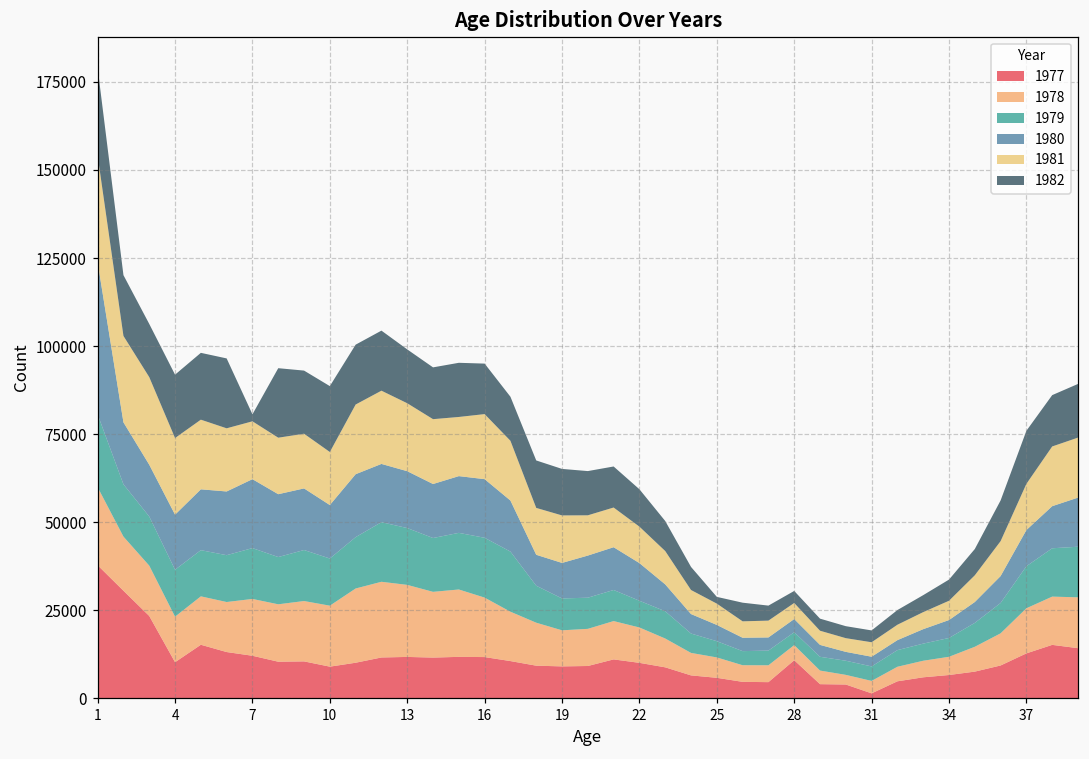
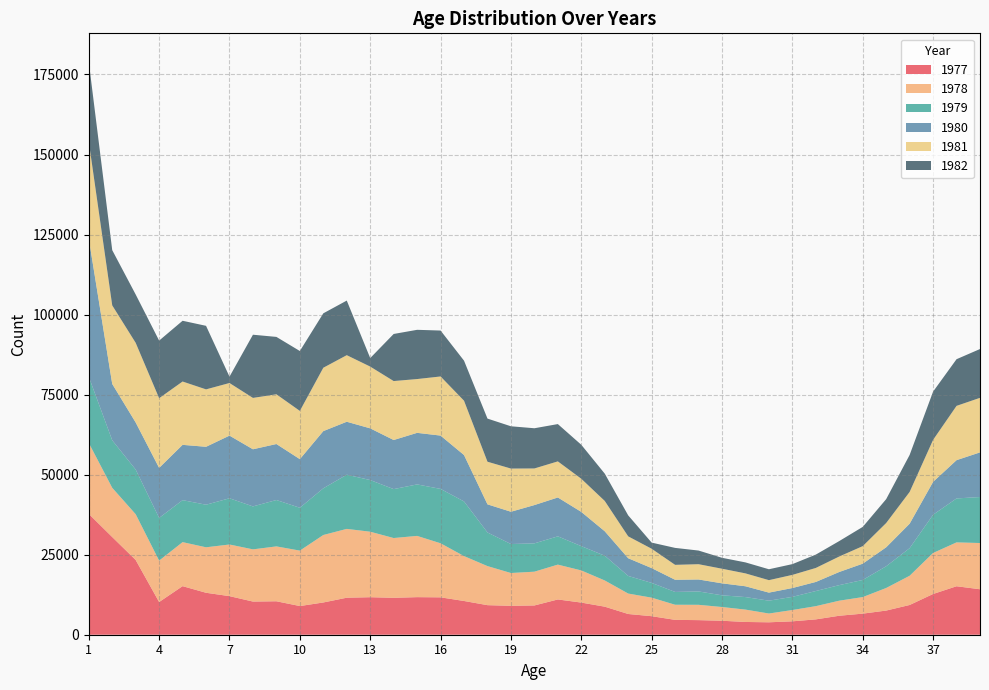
  {
    "1977": {
      "1": 38000,
      "4": 10000,
      "7": 12000,
      "10": 9000,
      "13": 12000,
      "16": 12000,
      "19": 9000,
      "22": 10000,
      "25": 6000,
-     "28": 11000,
-     "31": 1000,
+     "28": 4000,
+     "31": 4000,
      "34": 7000,
      "37": 13000
    },
    "1982": {
      "1": 25000,
      "4": 18000,
      "7": 2000,
      "10": 19000,
-     "13": 15000,
+     "13": 3000,
      "16": 14000,
      "19": 13000,
      "22": 11000,
      "25": 2000,
      "28": 3000,
      "31": 3000,
      "34": 6000,
      "37": 15000
    }
  }
